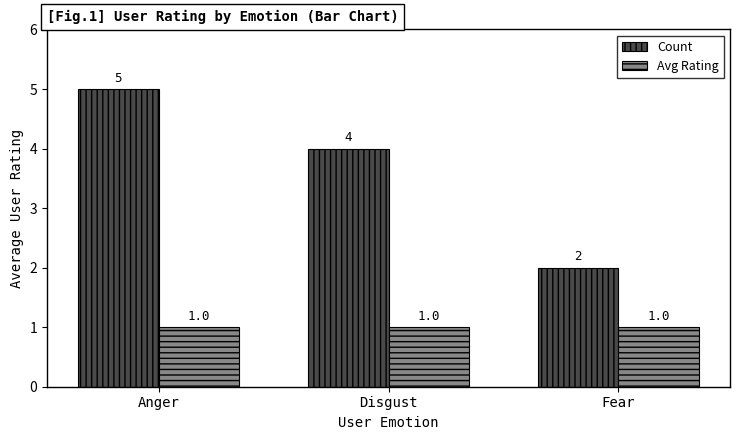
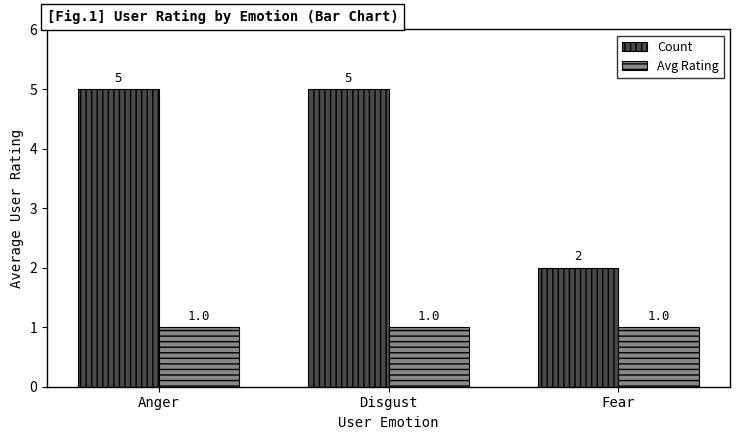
  {
    "Count": {
      "Anger": 5,
-     "Disgust": 4,
+     "Disgust": 5,
      "Fear": 2
    },
    "Avg Rating": {
      "Anger": 1.0,
      "Disgust": 1.0,
      "Fear": 1.0
    }
  }
